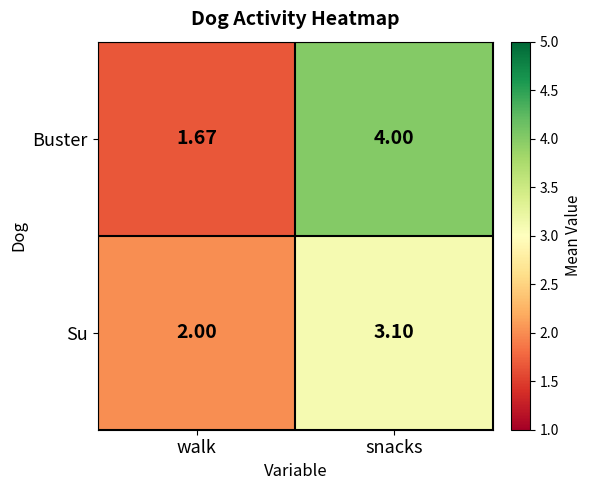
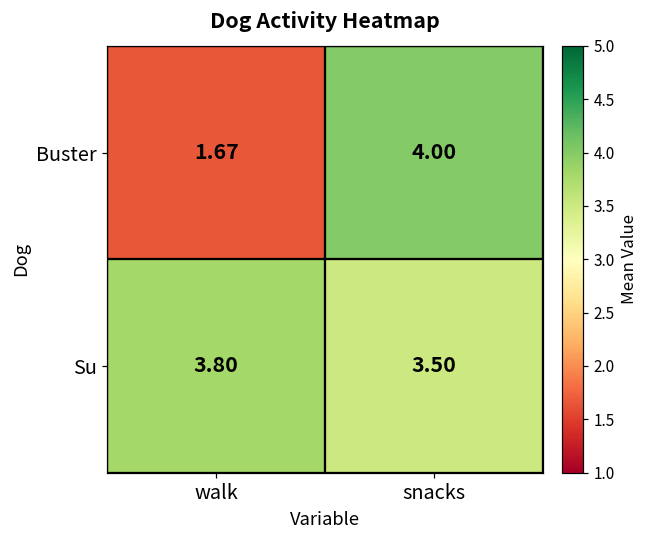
  {
    "Buster": {
      "walk": 1.67,
      "snacks": 4.00
    },
    "Su": {
-     "walk": 2.00,
-     "snacks": 3.10
+     "walk": 3.80,
+     "snacks": 3.50
    }
  }
